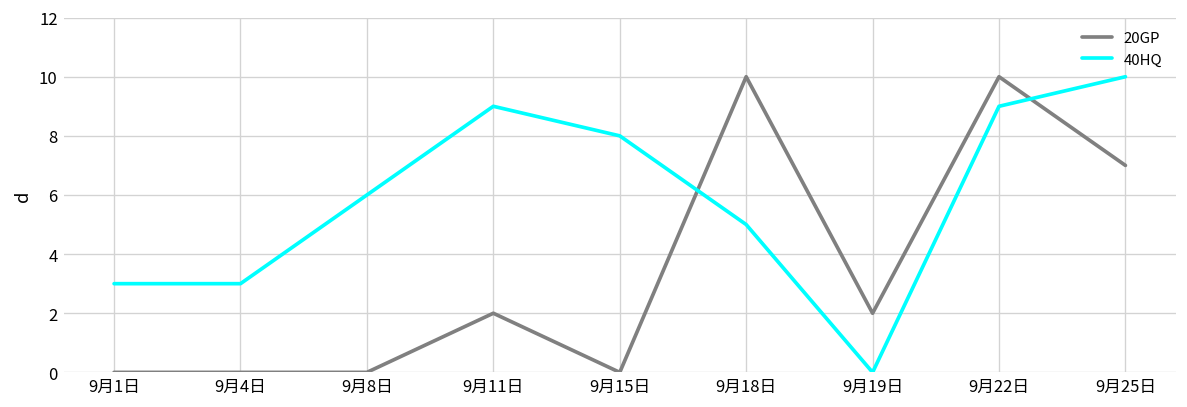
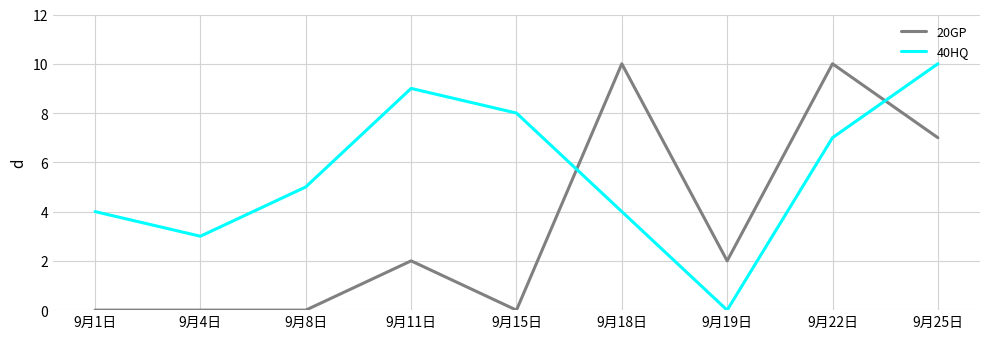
  {
    "20GP": {
      "9月1日": 0,
      "9月4日": 0,
      "9月8日": 0,
      "9月11日": 2,
      "9月15日": 0,
      "9月18日": 10,
      "9月19日": 2,
      "9月22日": 10,
      "9月25日": 7
    },
    "40HQ": {
-     "9月1日": 3,
+     "9月1日": 4,
      "9月4日": 3,
-     "9月8日": 6,
+     "9月8日": 5,
      "9月11日": 9,
      "9月15日": 8,
-     "9月18日": 5,
+     "9月18日": 4,
      "9月19日": 0,
-     "9月22日": 9,
+     "9月22日": 7,
      "9月25日": 10
    }
  }
